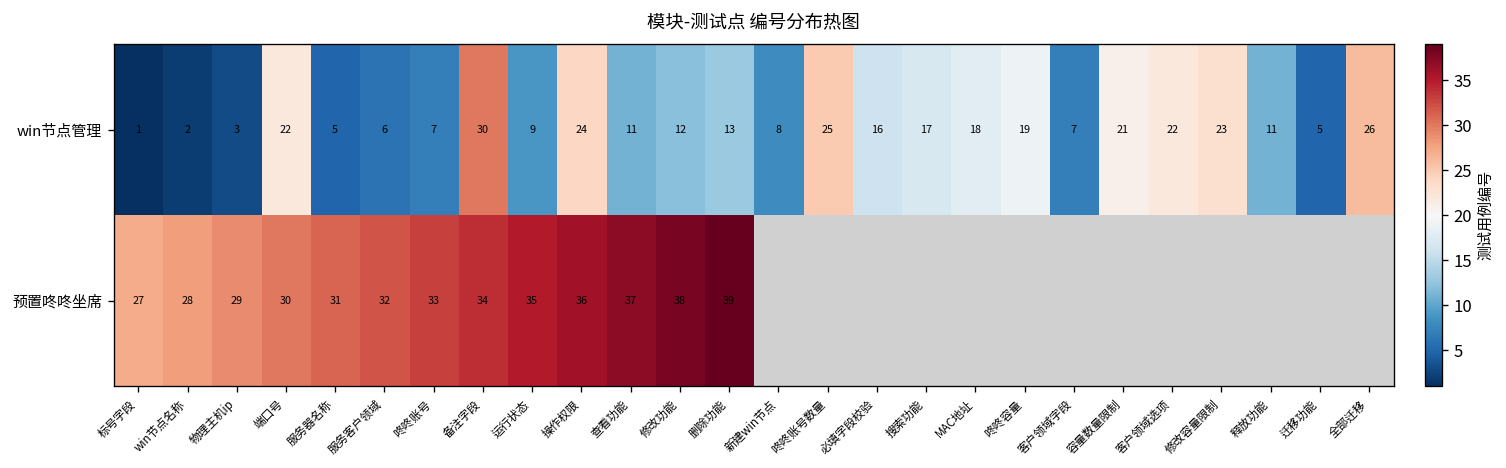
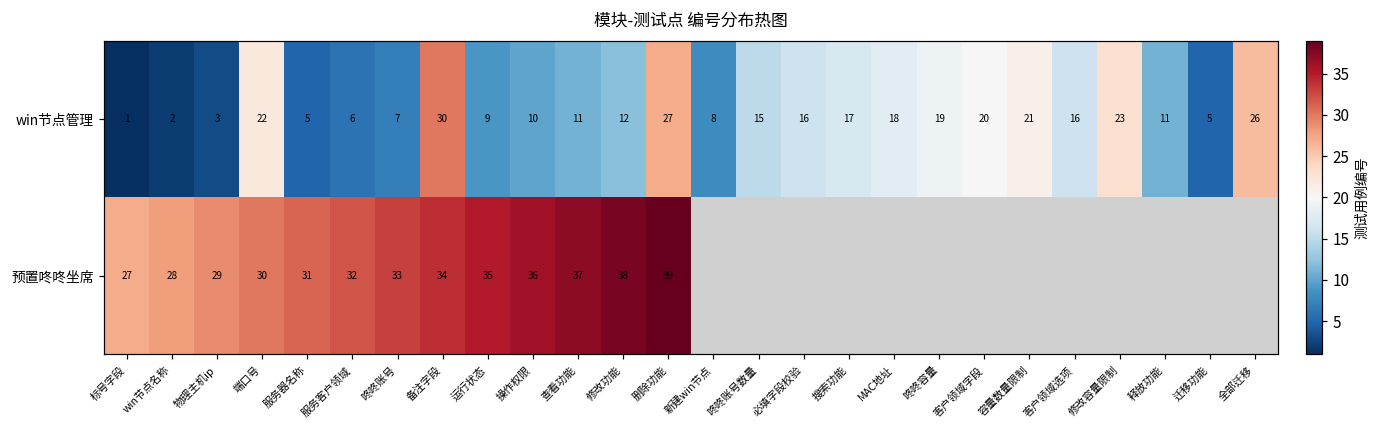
  {
    "win节点管理": {
      "标号字段": 1,
      "win节点名称": 2,
      "物理主机ip": 3,
      "端口号": 22,
      "服务器名称": 5,
      "服务客户领域": 6,
      "咚咚账号": 7,
      "备注字段": 30,
      "运行状态": 9,
-     "操作权限": 24,
+     "操作权限": 10,
      "查看功能": 11,
      "修改功能": 12,
-     "删除功能": 13,
+     "删除功能": 27,
      "新建win节点": 8,
-     "咚咚账号数量": 25,
+     "咚咚账号数量": 15,
      "必填字段校验": 16,
      "搜索功能": 17,
      "MAC地址": 18,
      "咚咚容量": 19,
-     "客户领域字段": 7,
+     "客户领域字段": 20,
      "容量数量限制": 21,
-     "客户领域选项": 22,
+     "客户领域选项": 16,
      "修改容量限制": 23,
      "释放功能": 11,
      "迁移功能": 5,
      "全部迁移": 26
    },
    "预置咚咚坐席": {
      "标号字段": 27,
      "win节点名称": 28,
      "物理主机ip": 29,
      "端口号": 30,
      "服务器名称": 31,
      "服务客户领域": 32,
      "咚咚账号": 33,
      "备注字段": 34,
      "运行状态": 35,
      "操作权限": 36,
      "查看功能": 37,
      "修改功能": 38,
      "删除功能": 39
    }
  }
